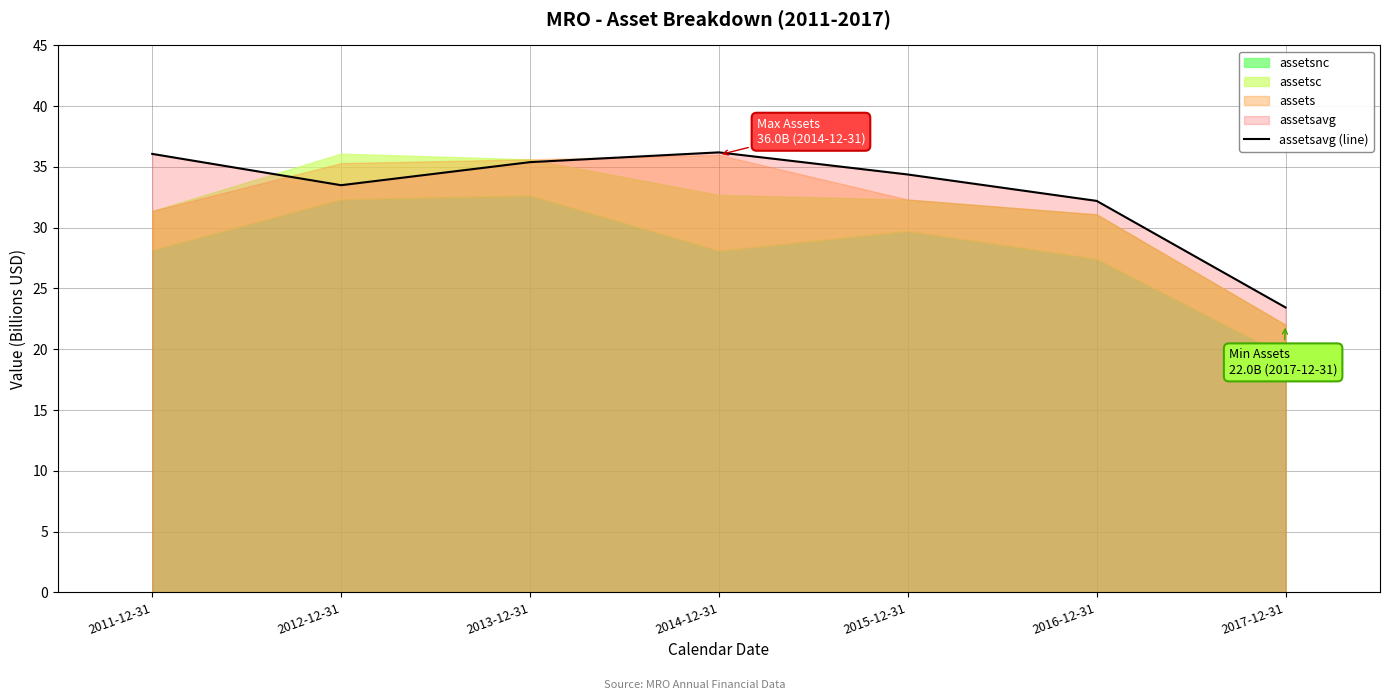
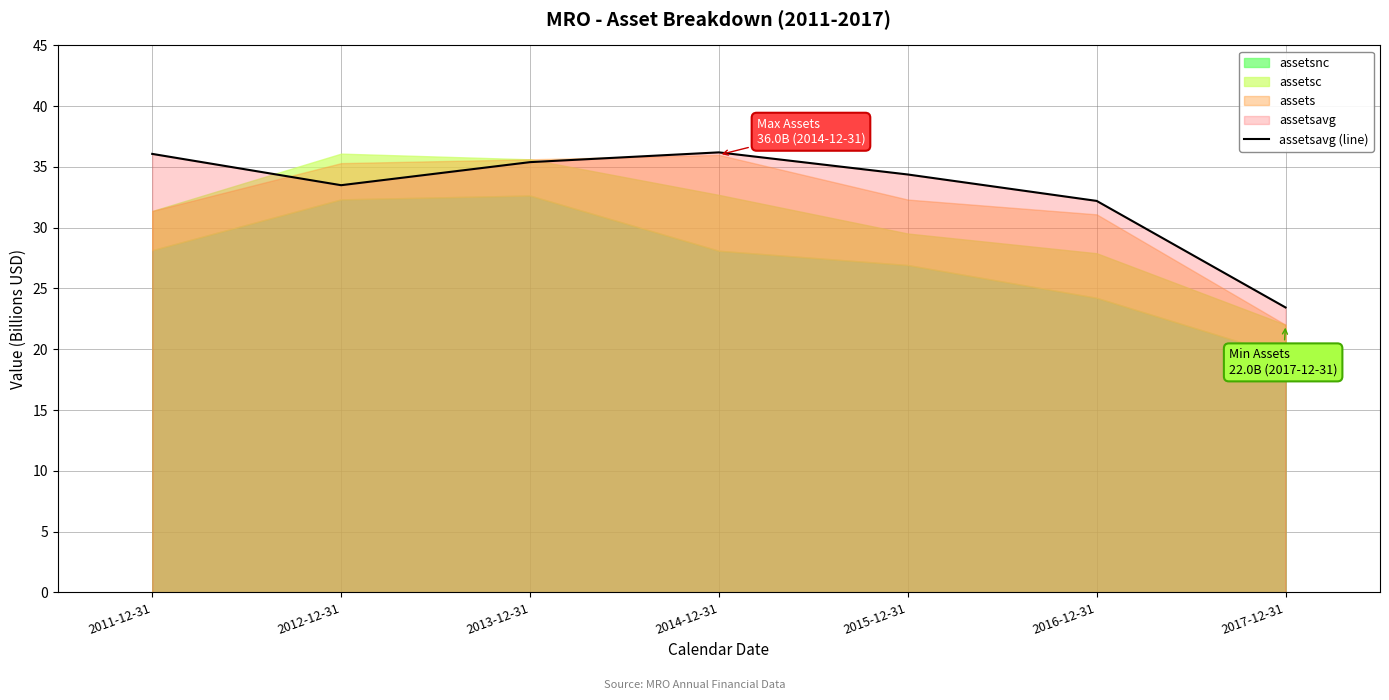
  {
    "assetsnc": {
      "2011-12-31": 28.1,
      "2012-12-31": 32.3,
      "2013-12-31": 32.6,
      "2014-12-31": 28.1,
-     "2015-12-31": 29.7,
-     "2016-12-31": 27.4
+     "2015-12-31": 26.9,
+     "2016-12-31": 24.2
    },
    "assetsc": {
      "2012-12-31": 3.8,
      "2014-12-31": 4.6
    }
  }
